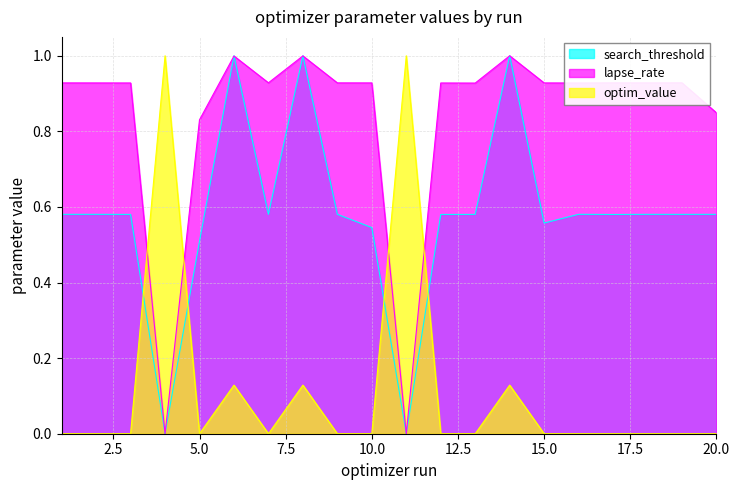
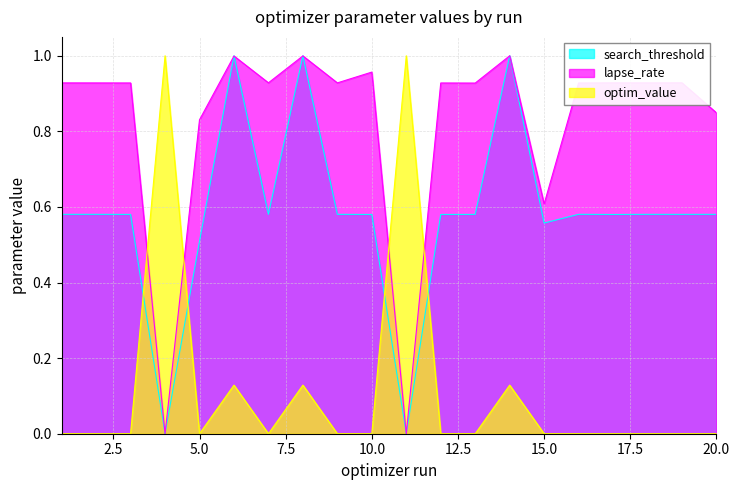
  {
    "search_threshold": {
      "5.0": 0.51,
-     "10.0": 0.55,
+     "10.0": 0.58,
      "15.0": 0.56,
      "20.0": 0.58
    },
    "lapse_rate": {
      "5.0": 0.83,
-     "10.0": 0.93,
-     "15.0": 0.93,
+     "10.0": 0.96,
+     "15.0": 0.61,
      "20.0": 0.85
    },
    "optim_value": {
      "5.0": 0.00,
      "10.0": 0.00,
      "15.0": 0.00,
      "20.0": 0.00
    }
  }
